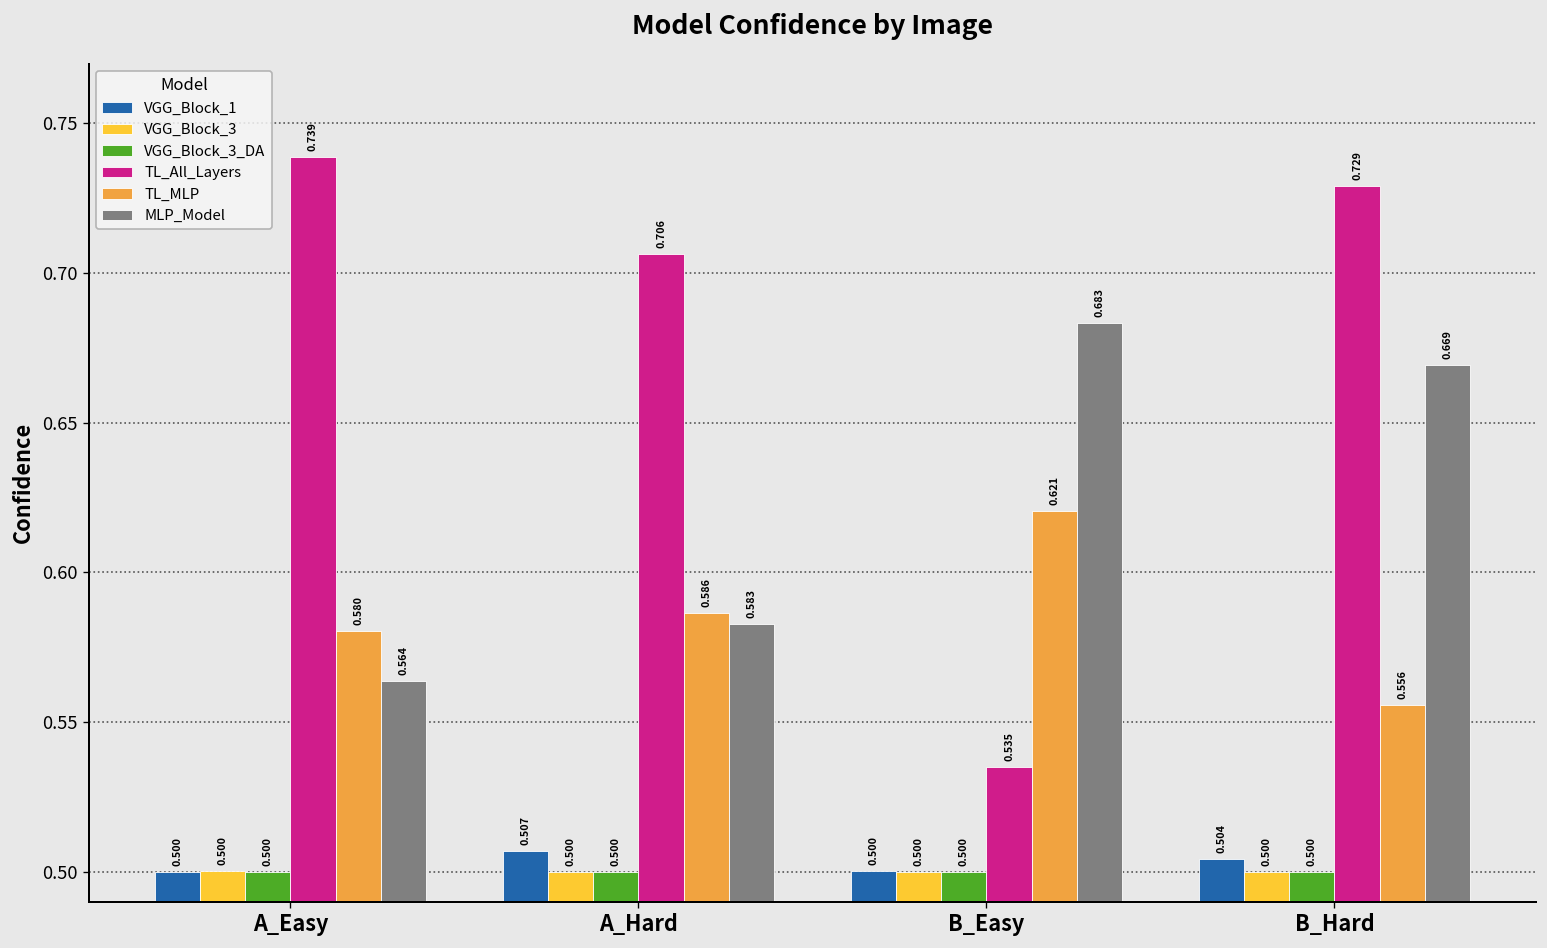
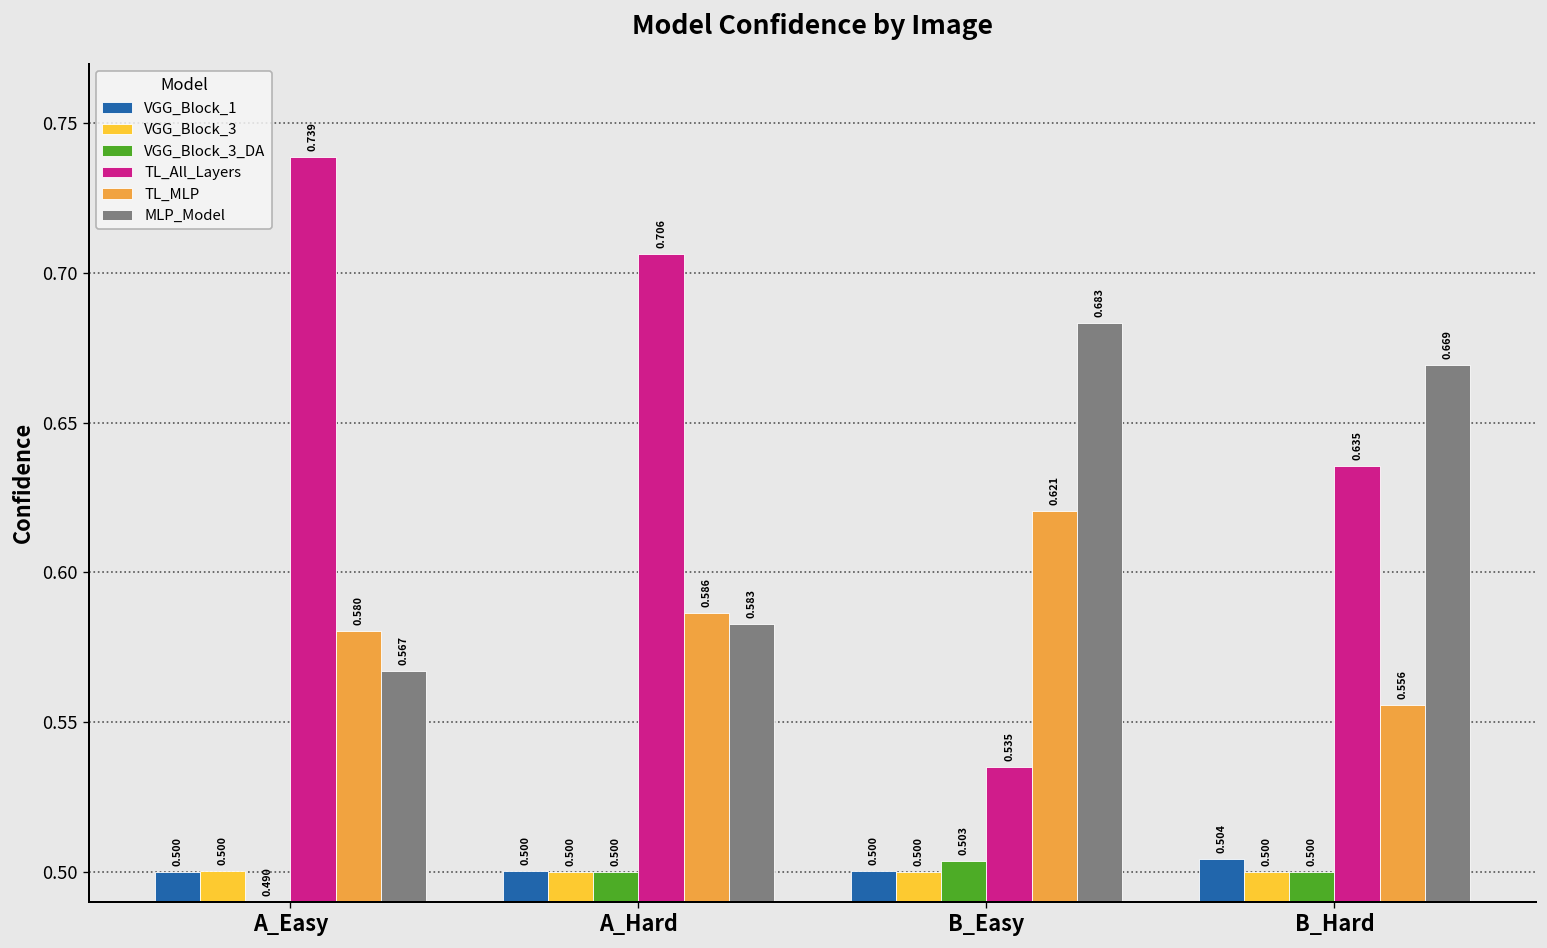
  {
    "VGG_Block_1": {
      "A_Easy": 0.500,
-     "A_Hard": 0.507,
+     "A_Hard": 0.500,
      "B_Easy": 0.500,
      "B_Hard": 0.504
    },
    "VGG_Block_3_DA": {
-     "A_Easy": 0.500,
+     "A_Easy": 0.490,
      "A_Hard": 0.500,
-     "B_Easy": 0.500,
+     "B_Easy": 0.503,
      "B_Hard": 0.500
    },
    "TL_All_Layers": {
      "A_Easy": 0.739,
      "A_Hard": 0.706,
      "B_Easy": 0.535,
-     "B_Hard": 0.729
+     "B_Hard": 0.635
    },
    "MLP_Model": {
-     "A_Easy": 0.564,
+     "A_Easy": 0.567,
      "A_Hard": 0.583,
      "B_Easy": 0.683,
      "B_Hard": 0.669
    }
  }
